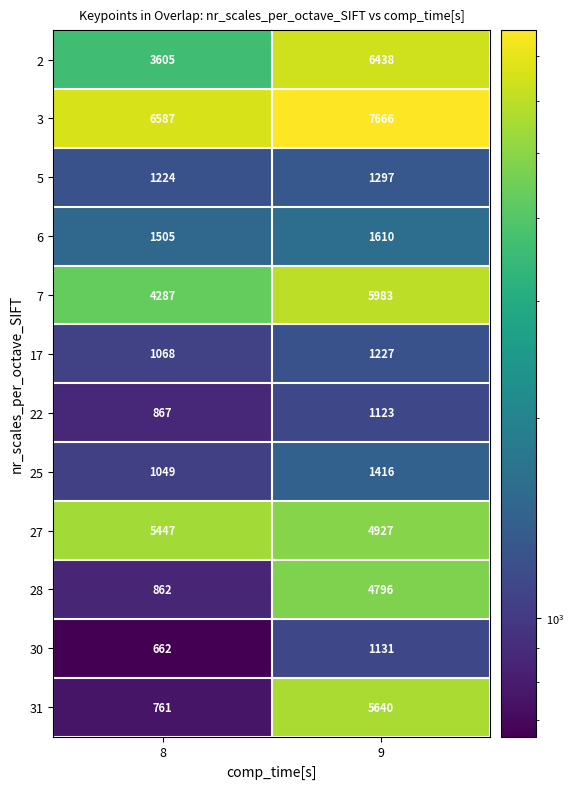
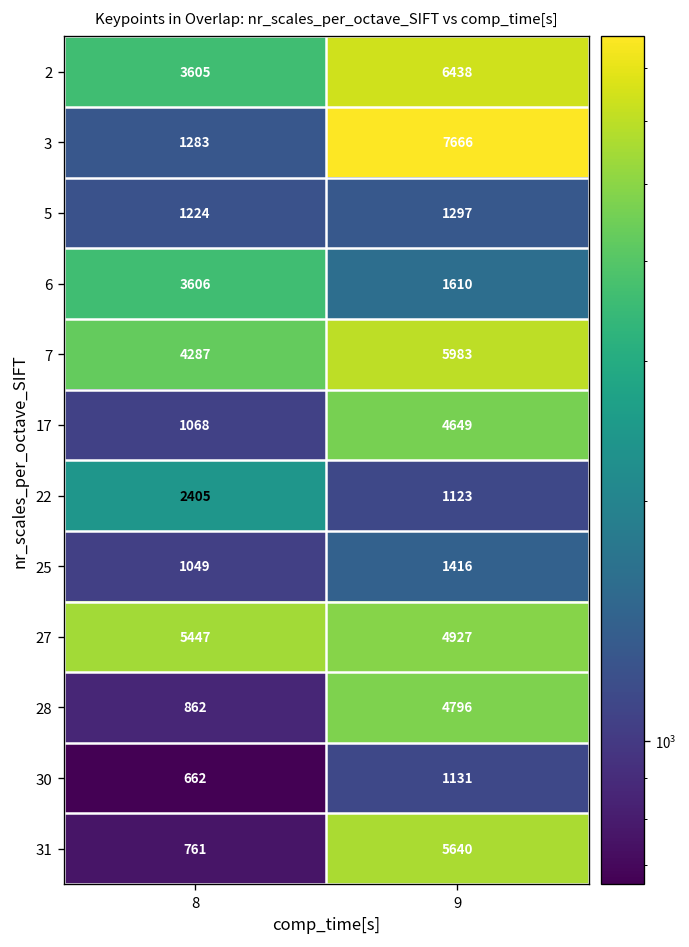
  {
    "2": {
      "8": 3605,
      "9": 6438
    },
    "3": {
-     "8": 6587,
+     "8": 1283,
      "9": 7666
    },
    "5": {
      "8": 1224,
      "9": 1297
    },
    "6": {
-     "8": 1505,
+     "8": 3606,
      "9": 1610
    },
    "7": {
      "8": 4287,
      "9": 5983
    },
    "17": {
      "8": 1068,
-     "9": 1227
+     "9": 4649
    },
    "22": {
-     "8": 867,
+     "8": 2405,
      "9": 1123
    },
    "25": {
      "8": 1049,
      "9": 1416
    },
    "27": {
      "8": 5447,
      "9": 4927
    },
    "28": {
      "8": 862,
      "9": 4796
    },
    "30": {
      "8": 662,
      "9": 1131
    },
    "31": {
      "8": 761,
      "9": 5640
    }
  }
